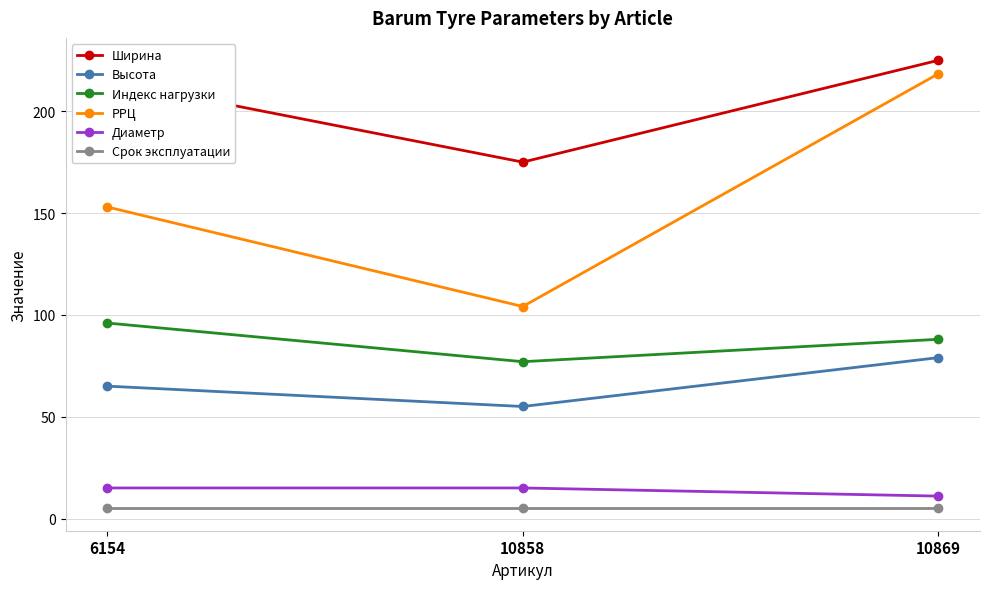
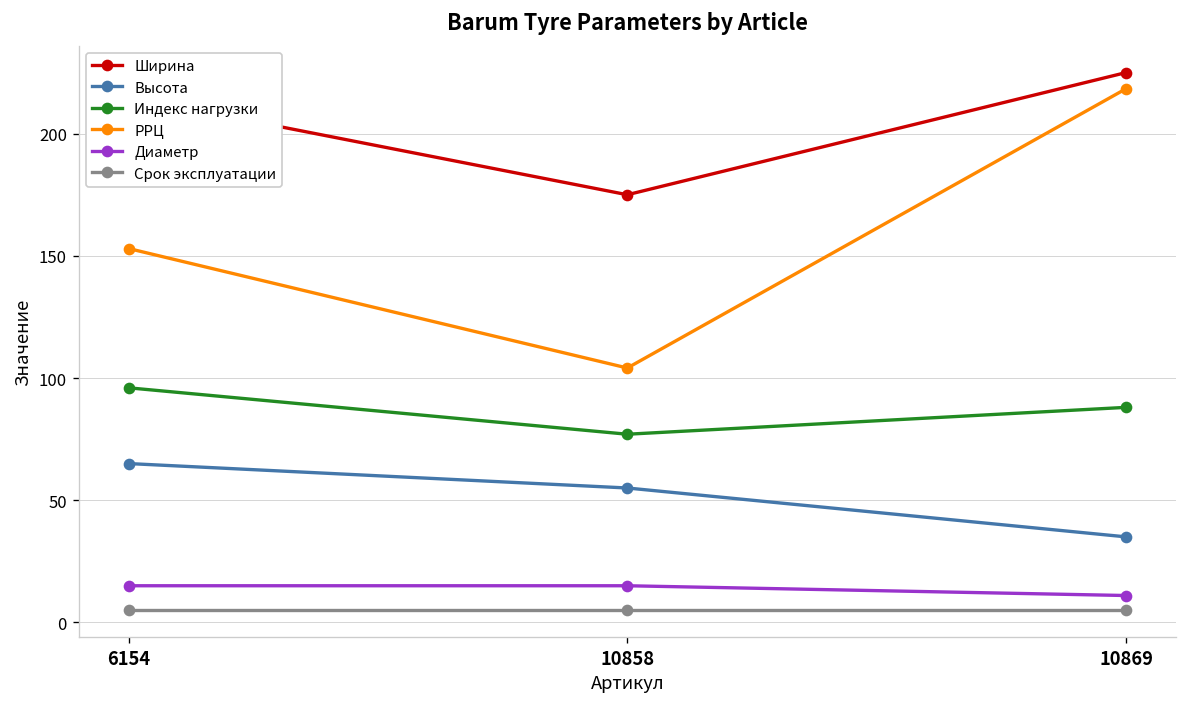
  {
    "Ширина": {
      "10858": 175,
      "10869": 225
    },
    "Высота": {
      "6154": 65,
      "10858": 55,
-     "10869": 79
+     "10869": 35
    },
    "Индекс нагрузки": {
      "6154": 96,
      "10858": 77,
      "10869": 88
    },
    "РРЦ": {
      "6154": 153,
      "10858": 104,
      "10869": 218
    },
    "Диаметр": {
      "6154": 15,
      "10858": 15,
      "10869": 11
    },
    "Срок эксплуатации": {
      "6154": 5,
      "10858": 5,
      "10869": 5
    }
  }
